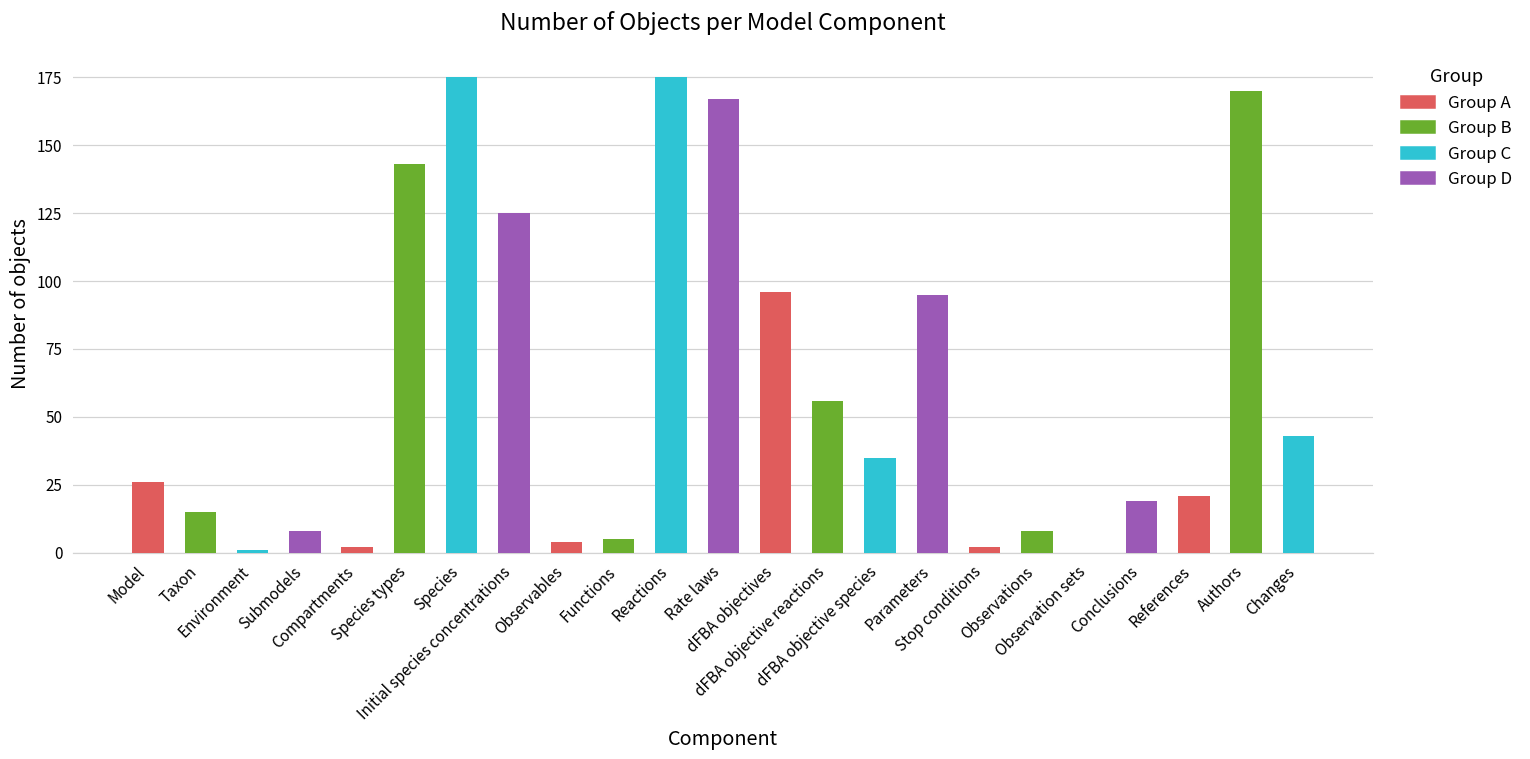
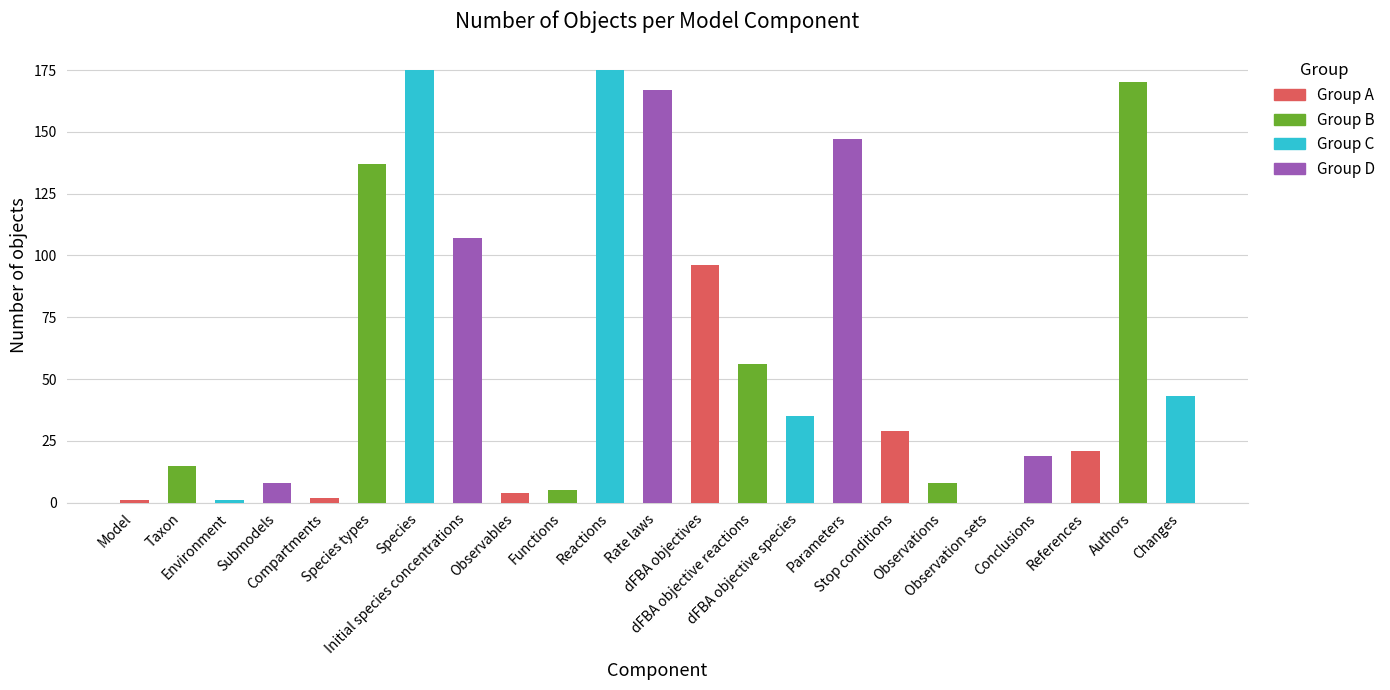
  {
-   "Model": 26,
+   "Model": 1,
    "Taxon": 15,
    "Submodels": 8,
    "Compartments": 2,
-   "Species types": 143,
+   "Species types": 137,
    "Species": 175,
-   "Initial species concentrations": 125,
+   "Initial species concentrations": 107,
    "Observables": 4,
    "Functions": 5,
    "Reactions": 175,
    "Rate laws": 167,
    "dFBA objectives": 96,
    "dFBA objective reactions": 56,
    "dFBA objective species": 35,
-   "Parameters": 95,
-   "Stop conditions": 2,
+   "Parameters": 147,
+   "Stop conditions": 29,
    "Observations": 8,
    "Observation sets": 0,
    "Conclusions": 19,
    "References": 21,
    "Authors": 170,
    "Changes": 43
  }
